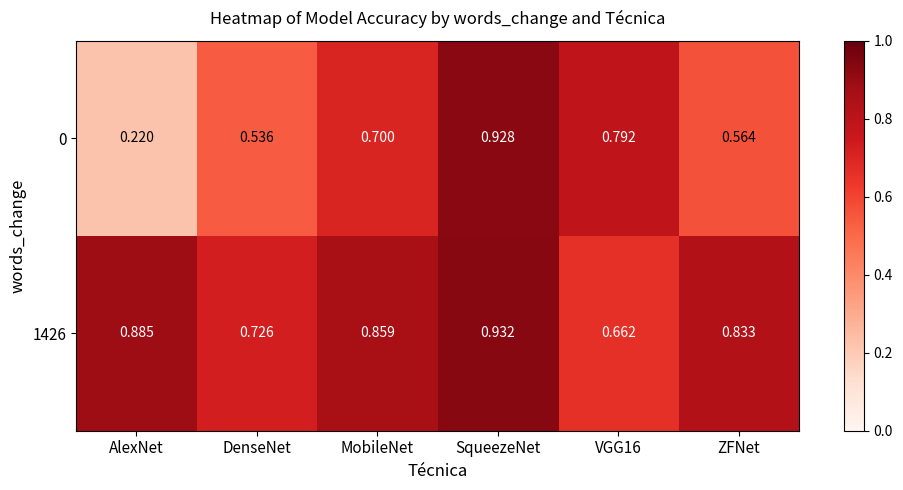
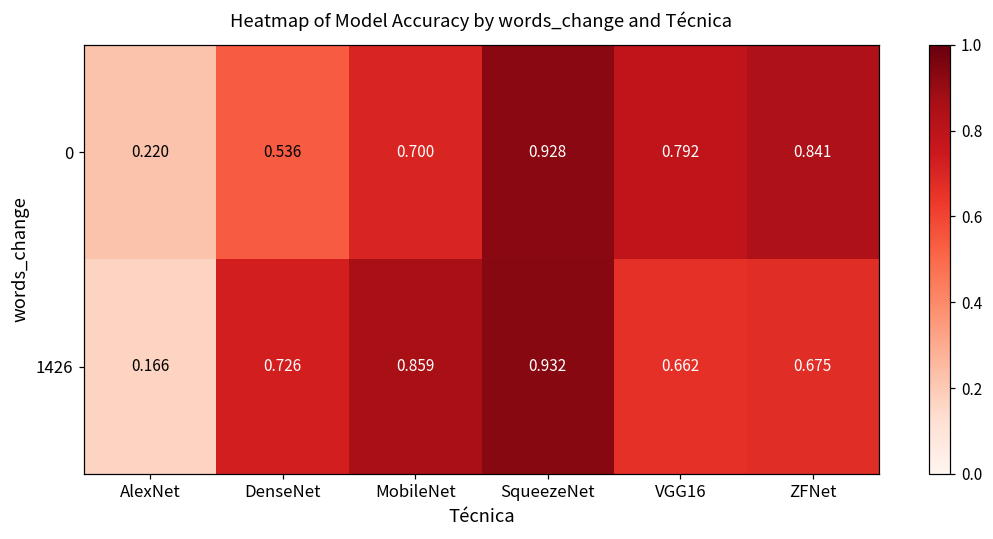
  {
    "0": {
      "AlexNet": 0.220,
      "DenseNet": 0.536,
      "MobileNet": 0.700,
      "SqueezeNet": 0.928,
      "VGG16": 0.792,
-     "ZFNet": 0.564
+     "ZFNet": 0.841
    },
    "1426": {
-     "AlexNet": 0.885,
+     "AlexNet": 0.166,
      "DenseNet": 0.726,
      "MobileNet": 0.859,
      "SqueezeNet": 0.932,
      "VGG16": 0.662,
-     "ZFNet": 0.833
+     "ZFNet": 0.675
    }
  }
